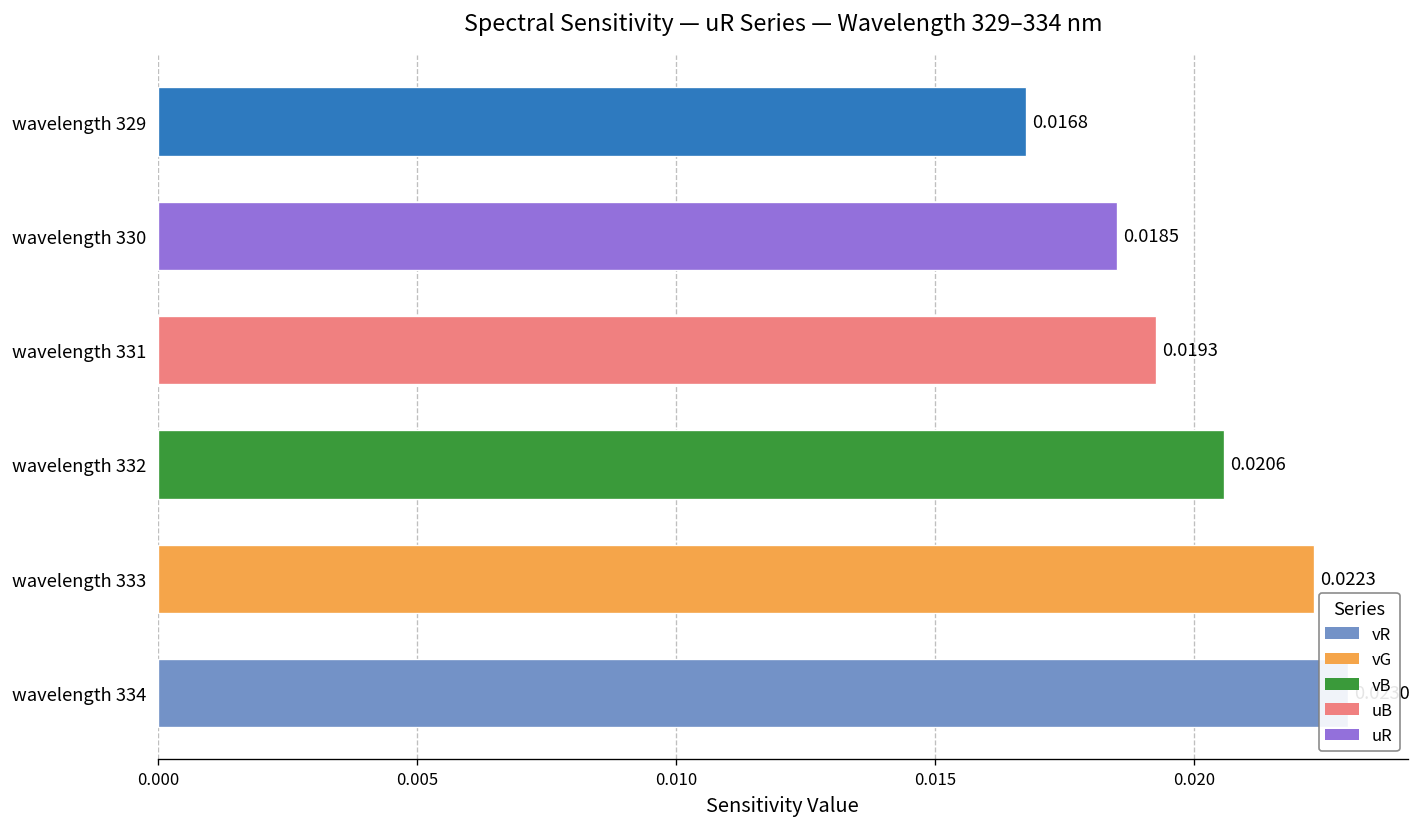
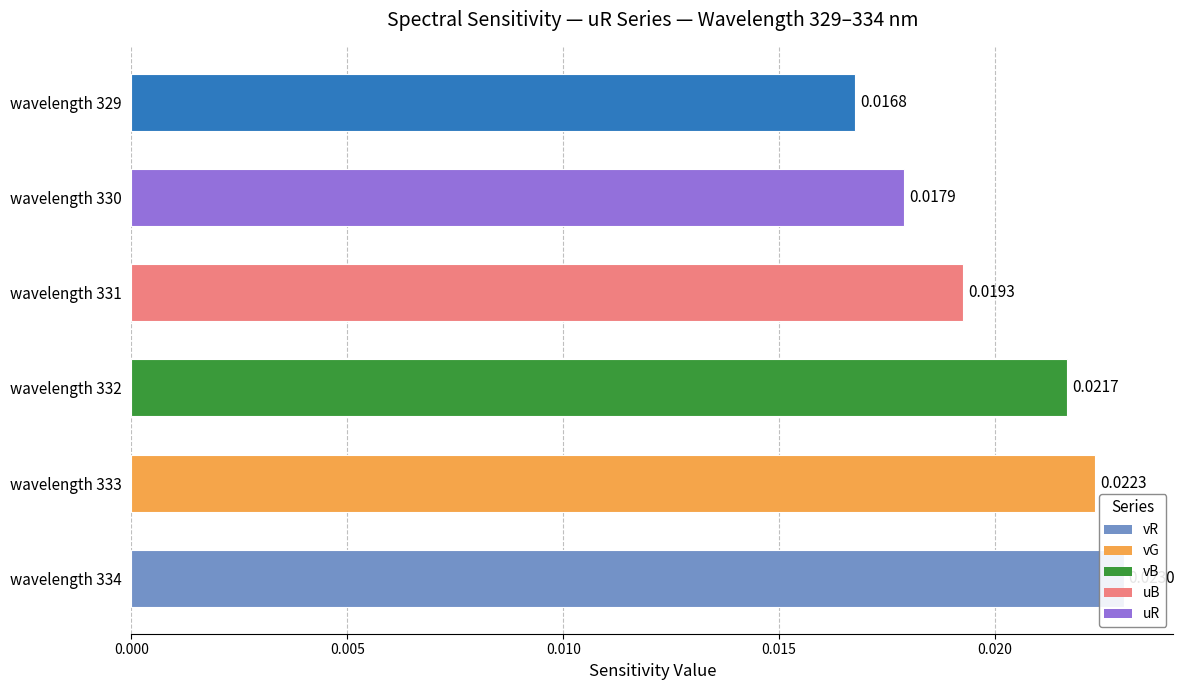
  {
    "wavelength 329": 0.0168,
-   "wavelength 330": 0.0185,
+   "wavelength 330": 0.0179,
    "wavelength 331": 0.0193,
-   "wavelength 332": 0.0206,
+   "wavelength 332": 0.0217,
    "wavelength 333": 0.0223
  }
